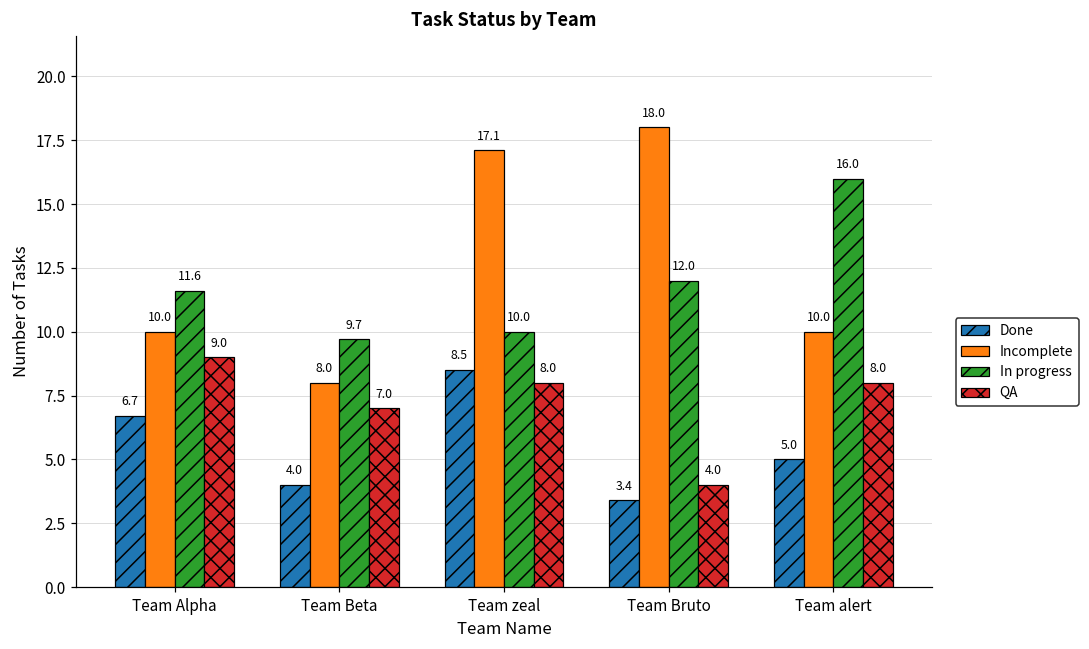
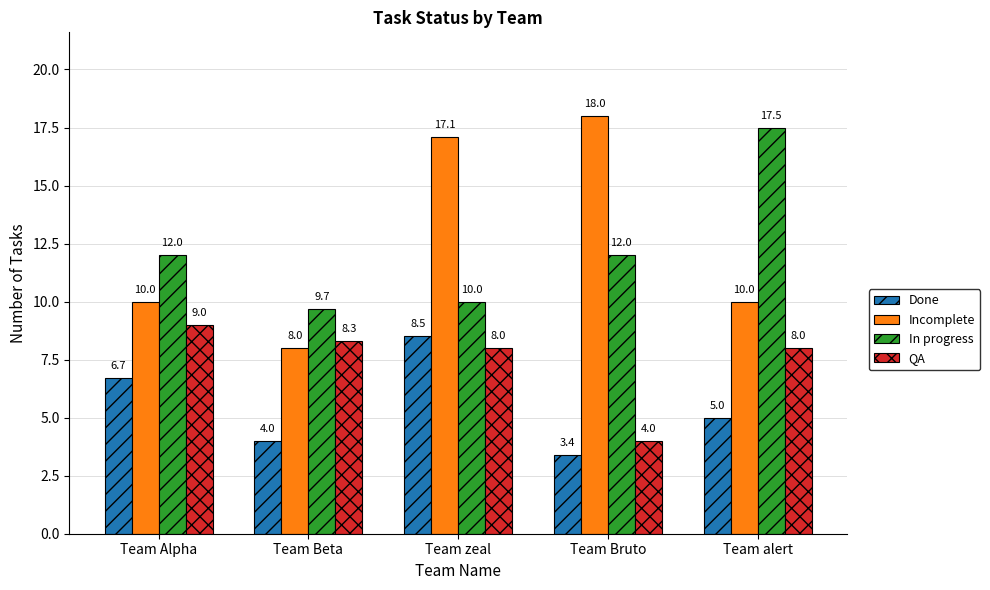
  {
    "Done": {
      "Team Alpha": 6.7,
      "Team Beta": 4.0,
      "Team zeal": 8.5,
      "Team Bruto": 3.4,
      "Team alert": 5.0
    },
    "Incomplete": {
      "Team Alpha": 10.0,
      "Team Beta": 8.0,
      "Team zeal": 17.1,
      "Team Bruto": 18.0,
      "Team alert": 10.0
    },
    "In progress": {
-     "Team Alpha": 11.6,
+     "Team Alpha": 12.0,
      "Team Beta": 9.7,
      "Team zeal": 10.0,
      "Team Bruto": 12.0,
-     "Team alert": 16.0
+     "Team alert": 17.5
    },
    "QA": {
      "Team Alpha": 9.0,
-     "Team Beta": 7.0,
+     "Team Beta": 8.3,
      "Team zeal": 8.0,
      "Team Bruto": 4.0,
      "Team alert": 8.0
    }
  }
